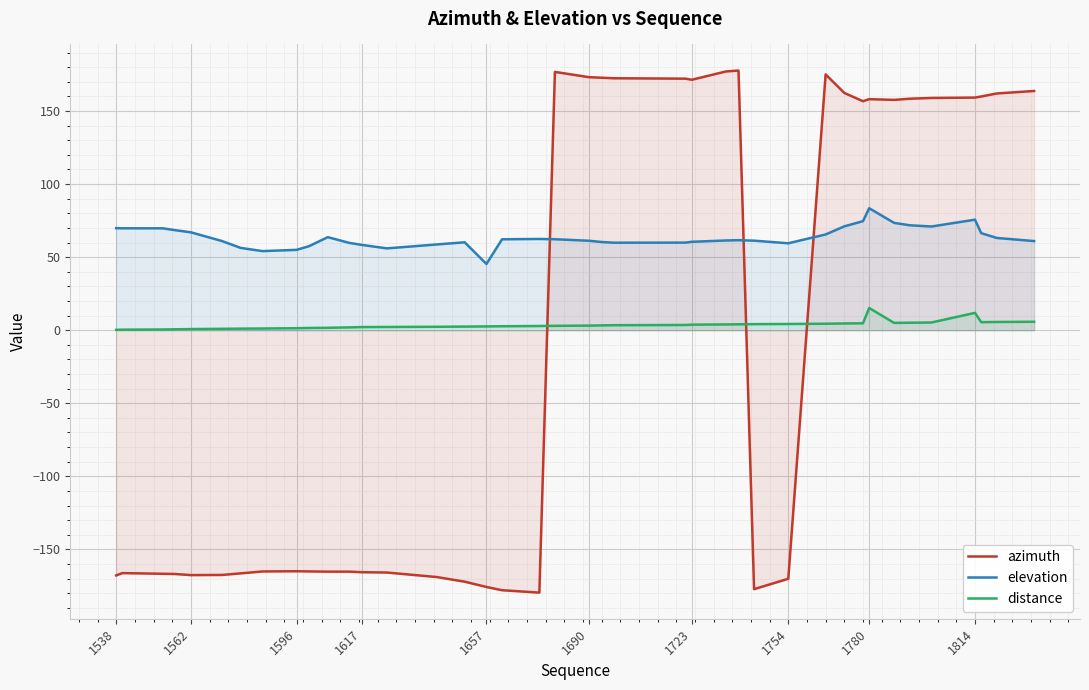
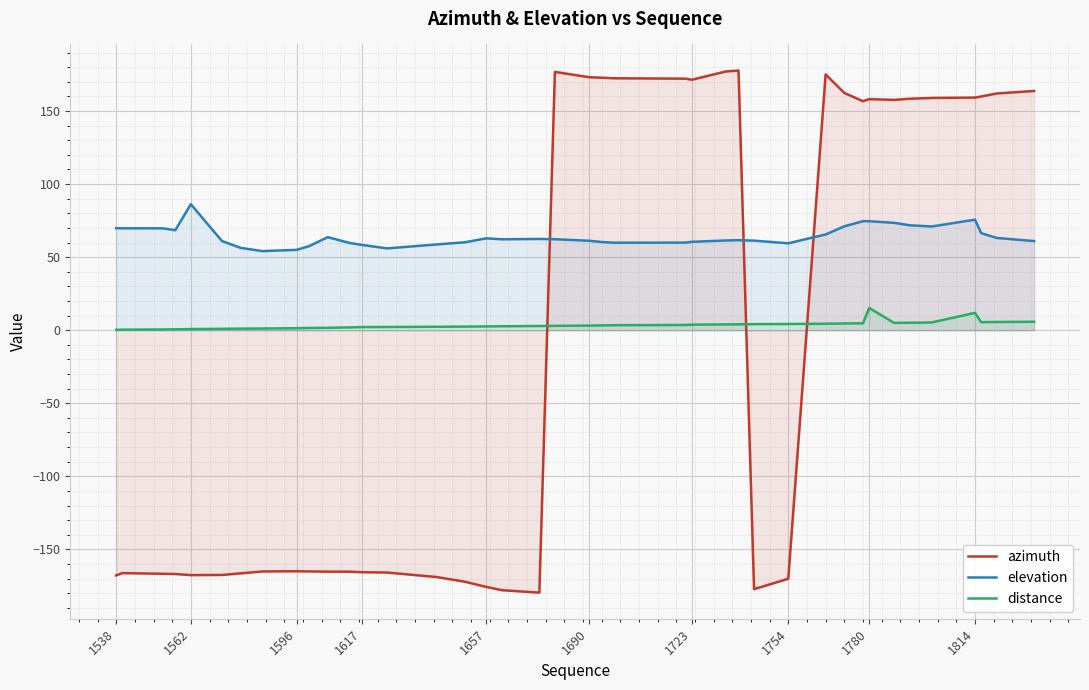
  {
    "elevation": {
      "1538": 70,
-     "1562": 67,
+     "1562": 86,
      "1596": 55,
      "1617": 58,
-     "1657": 45,
+     "1657": 63,
      "1690": 61,
      "1723": 61,
      "1754": 59,
-     "1780": 84,
+     "1780": 75,
      "1814": 76
    },
    "distance": {
      "1617": 2,
      "1657": 3,
      "1690": 3,
      "1723": 4,
      "1754": 4,
      "1780": 15,
      "1814": 12
    }
  }
